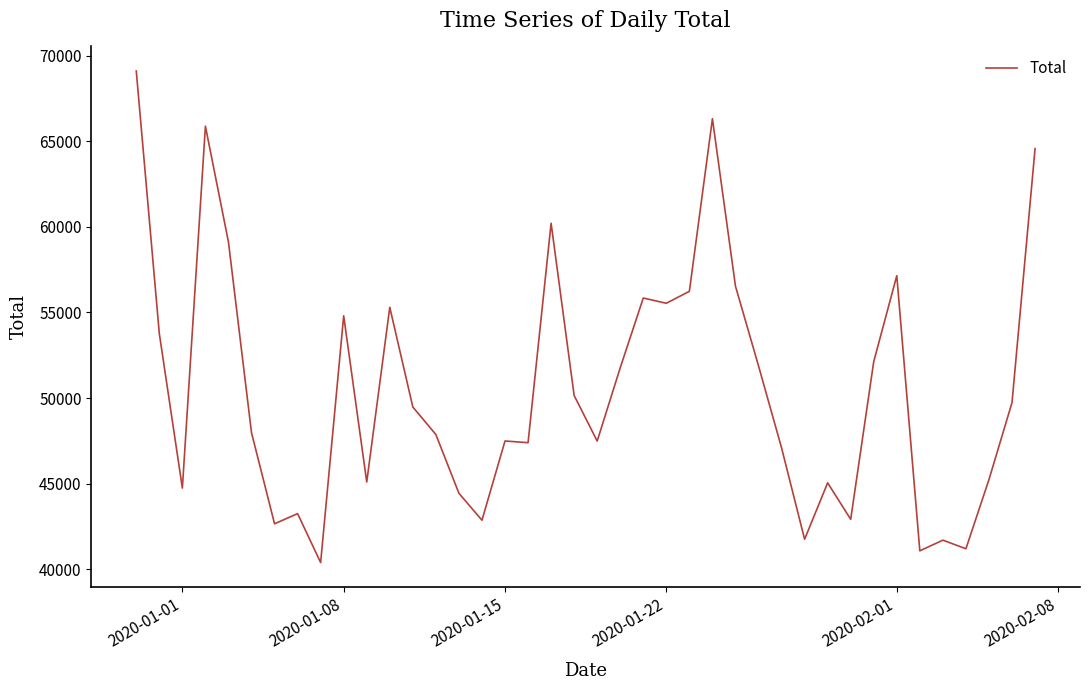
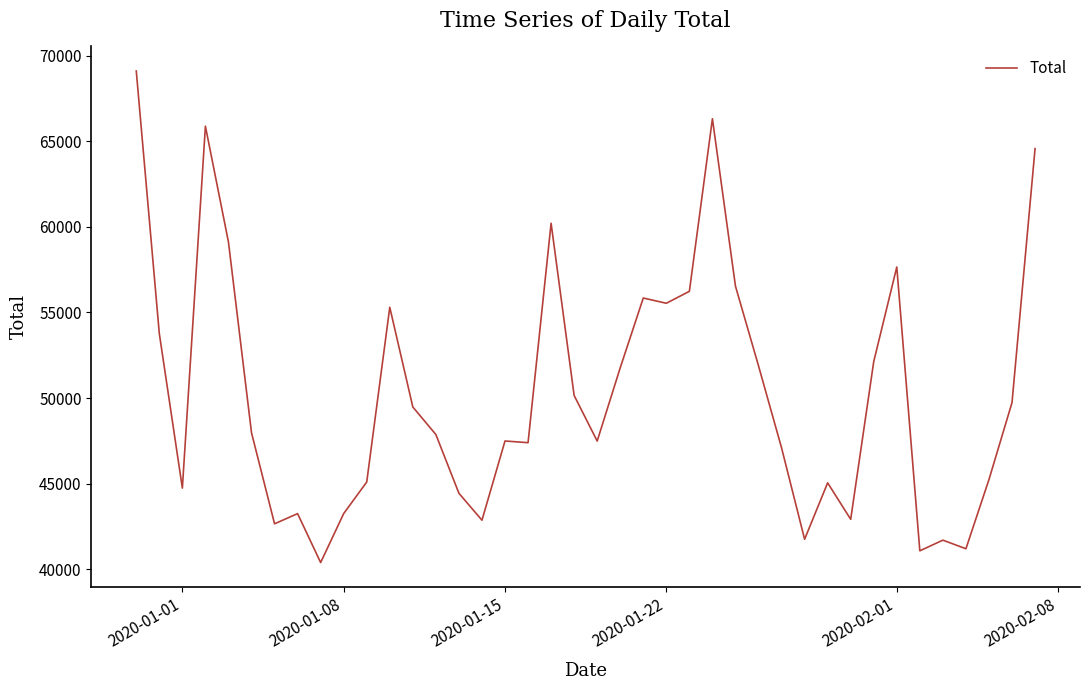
  {
    "2020-01-01": 44700,
-   "2020-01-08": 54800,
+   "2020-01-08": 43300,
    "2020-01-15": 47500,
    "2020-01-22": 55500,
-   "2020-02-01": 57100
+   "2020-02-01": 57700
  }
